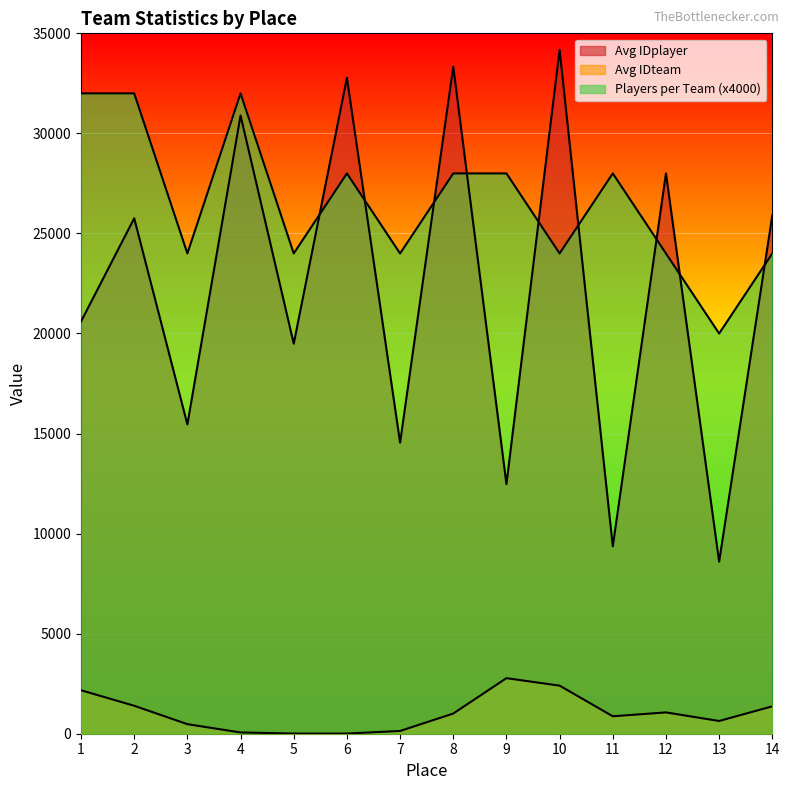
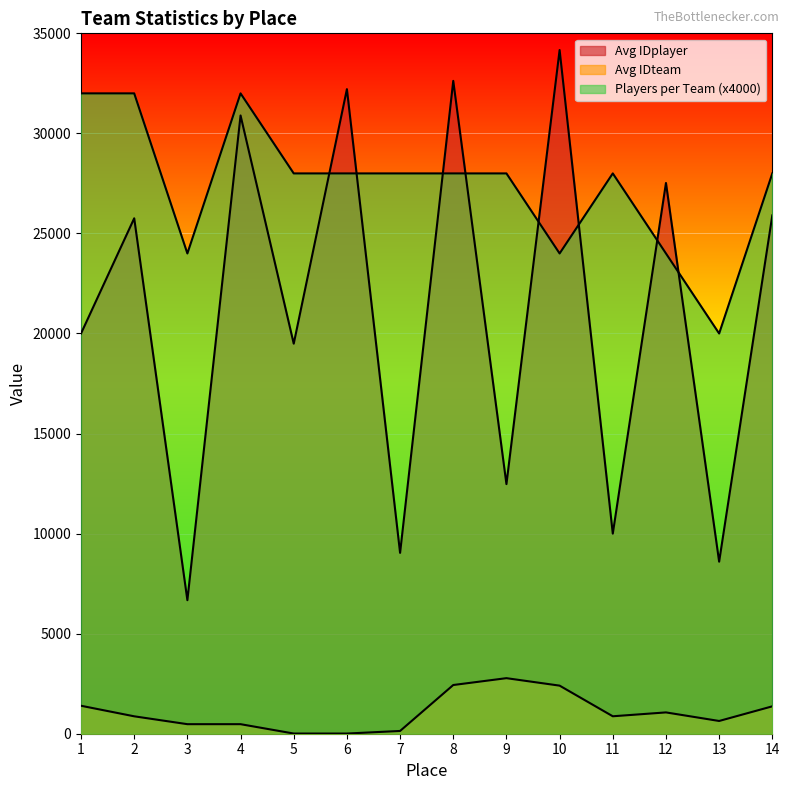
  {
    "Avg IDplayer": {
-     "1": 20600,
+     "1": 20000,
      "2": 25800,
-     "3": 15500,
+     "3": 6700,
      "4": 30900,
      "5": 19500,
-     "6": 32800,
-     "7": 14500,
-     "8": 33300,
+     "6": 32200,
+     "7": 9000,
+     "8": 32600,
      "9": 12500,
      "10": 34200,
-     "11": 9400,
-     "12": 28000,
+     "11": 10000,
+     "12": 27500,
      "13": 8600,
      "14": 25900
    },
    "Avg IDteam": {
-     "1": 2200,
-     "2": 1400,
+     "1": 1400,
+     "2": 900,
      "3": 500,
-     "4": 100,
+     "4": 500,
      "5": 0,
      "6": 0,
      "7": 100,
-     "8": 1000,
+     "8": 2400,
      "9": 2800,
      "10": 2400,
      "11": 900,
      "12": 1100,
      "13": 600,
      "14": 1400
    },
    "Players per Team (x4000)": {
      "1": 32000,
      "2": 32000,
      "3": 24000,
      "4": 32000,
-     "5": 24000,
+     "5": 28000,
      "6": 28000,
-     "7": 24000,
+     "7": 28000,
      "8": 28000,
      "9": 28000,
      "10": 24000,
      "11": 28000,
      "12": 24000,
      "13": 20000,
-     "14": 24000
+     "14": 28000
    }
  }
